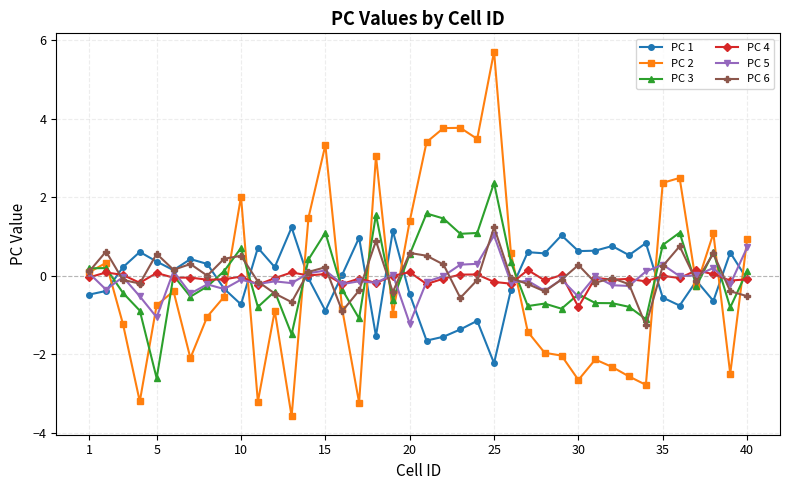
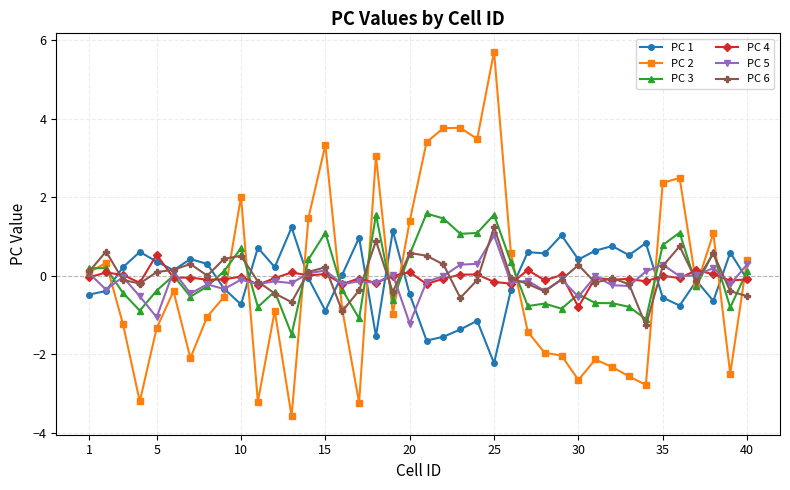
  {
    "PC 1": {
      "1": -0.5,
      "5": 0.4,
      "10": -0.7,
      "15": -0.9,
      "20": -0.5,
      "25": -2.2,
-     "30": 0.6,
+     "30": 0.4,
      "35": -0.6
    },
    "PC 2": {
-     "5": -0.8,
+     "5": -1.3,
      "10": 2.0,
      "15": 3.3,
      "20": 1.4,
      "25": 5.7,
      "30": -2.7,
      "35": 2.4,
-     "40": 0.9
+     "40": 0.4
    },
    "PC 3": {
      "1": 0.2,
-     "5": -2.6,
+     "5": -0.4,
      "10": 0.7,
      "15": 1.1,
-     "25": 2.4,
+     "25": 1.6,
      "35": 0.8,
      "40": 0.1
    },
    "PC 4": {
      "1": 0.0,
-     "5": 0.1,
+     "5": 0.5,
      "10": 0.0,
      "15": 0.0,
      "20": 0.1,
      "25": -0.2,
      "30": -0.8,
      "35": 0.0
    },
    "PC 5": {
      "5": -1.1,
      "10": -0.1,
      "15": 0.1,
      "20": -1.2,
      "25": 1.0,
-     "40": 0.7
+     "40": 0.3
    },
    "PC 6": {
-     "5": 0.6,
+     "5": 0.1,
      "10": 0.5,
      "15": 0.2,
      "25": 1.2,
      "30": 0.3,
      "40": -0.5
    }
  }
